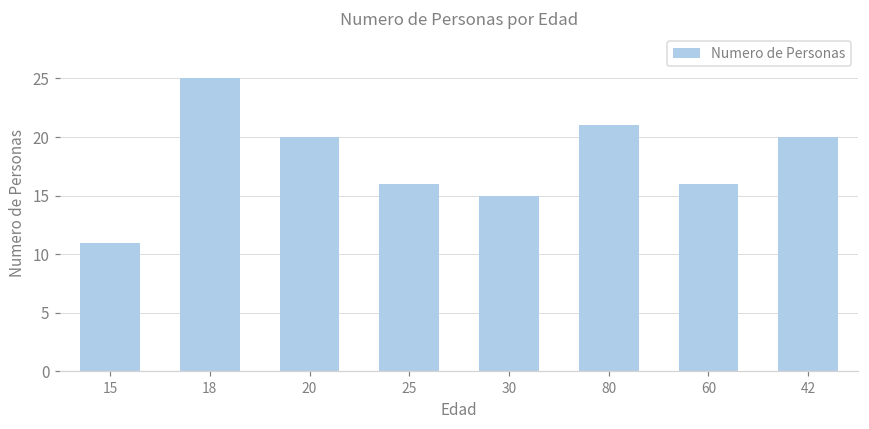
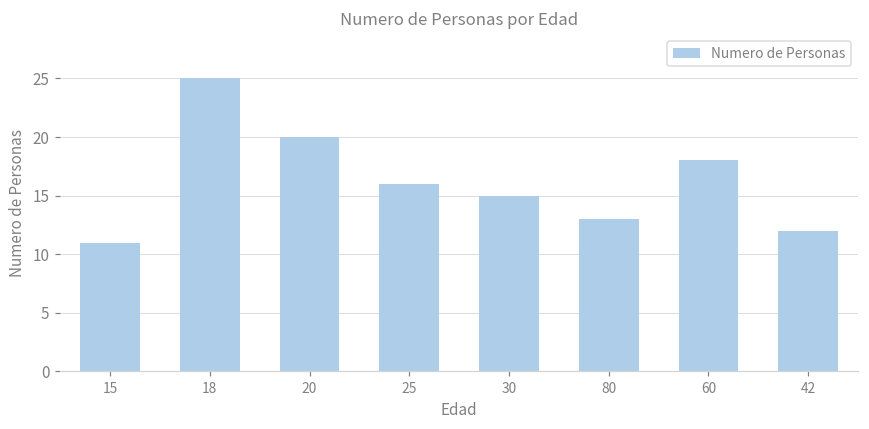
  {
    "15": 11,
    "18": 25,
    "20": 20,
    "25": 16,
    "30": 15,
-   "80": 21,
-   "60": 16,
-   "42": 20
+   "80": 13,
+   "60": 18,
+   "42": 12
  }
